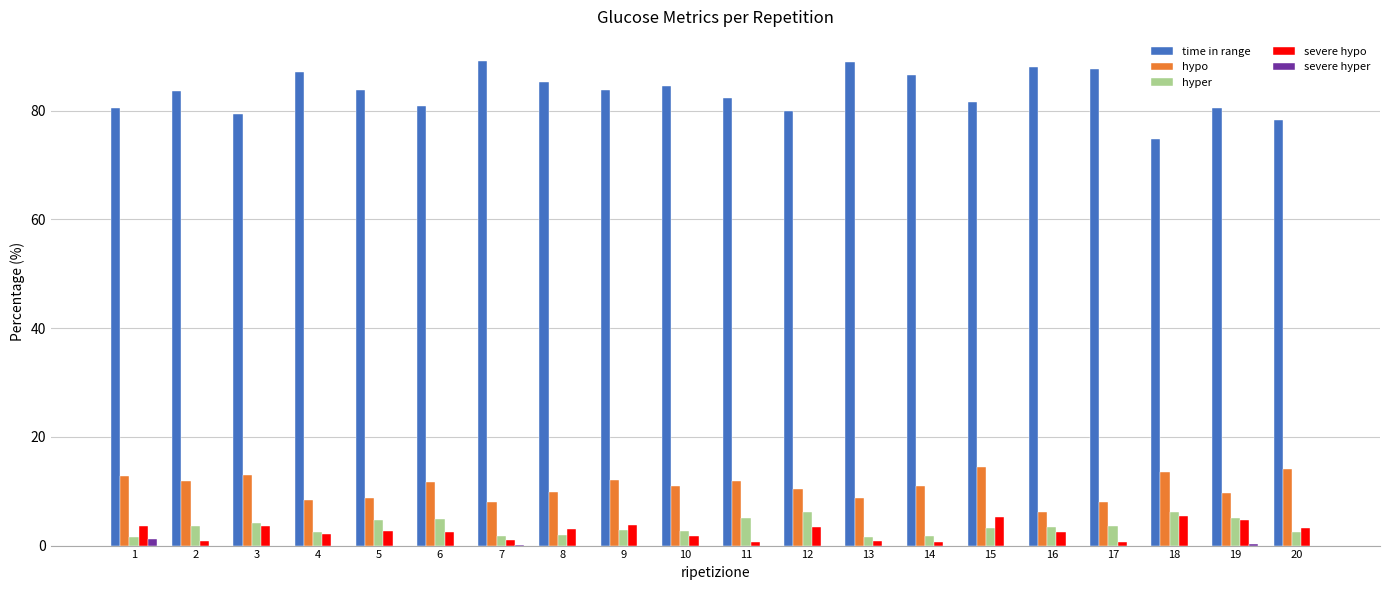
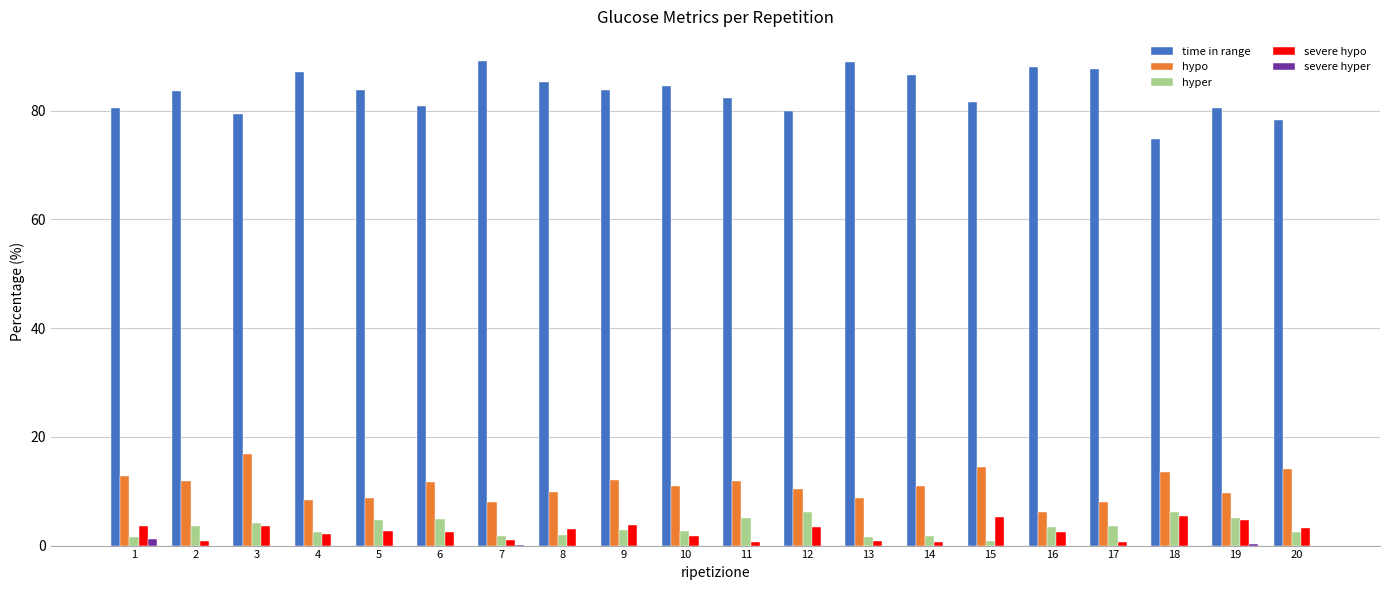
  {
    "time in range": {
      "1": 81,
      "2": 84,
      "3": 79,
      "4": 87,
      "5": 84,
      "6": 81,
      "7": 89,
      "8": 85,
      "9": 84,
      "10": 85,
      "11": 82,
      "12": 80,
      "13": 89,
      "14": 87,
      "15": 82,
      "16": 88,
      "17": 88,
      "18": 75,
      "19": 81,
      "20": 78
    },
    "hypo": {
      "1": 13,
      "2": 12,
-     "3": 13,
+     "3": 17,
      "4": 8,
      "5": 9,
      "6": 12,
      "7": 8,
      "8": 10,
      "9": 12,
      "10": 11,
      "11": 12,
      "12": 10,
      "13": 9,
      "14": 11,
      "15": 14,
      "16": 6,
      "17": 8,
      "18": 14,
      "19": 10,
      "20": 14
    },
    "hyper": {
      "1": 2,
      "2": 4,
      "3": 4,
      "4": 2,
      "5": 5,
      "6": 5,
      "7": 2,
      "8": 2,
      "9": 3,
      "10": 3,
      "11": 5,
      "12": 6,
      "13": 2,
      "14": 2,
-     "15": 3,
+     "15": 1,
      "16": 3,
      "17": 4,
      "18": 6,
      "19": 5,
      "20": 3
    },
    "severe hypo": {
      "1": 4,
      "2": 1,
      "3": 4,
      "4": 2,
      "5": 3,
      "6": 3,
      "7": 1,
      "8": 3,
      "9": 4,
      "10": 2,
      "11": 1,
      "12": 3,
      "13": 1,
      "14": 1,
      "15": 5,
      "16": 2,
      "17": 1,
      "18": 6,
      "19": 5,
      "20": 3
    },
    "severe hyper": {
      "1": 1,
      "2": 0,
      "3": 0,
      "4": 0,
      "5": 0,
      "6": 0,
      "8": 0,
      "9": 0,
      "10": 0,
      "11": 0,
      "12": 0,
      "13": 0,
      "14": 0,
      "15": 0,
      "16": 0,
      "17": 0,
      "18": 0,
      "20": 0
    }
  }
